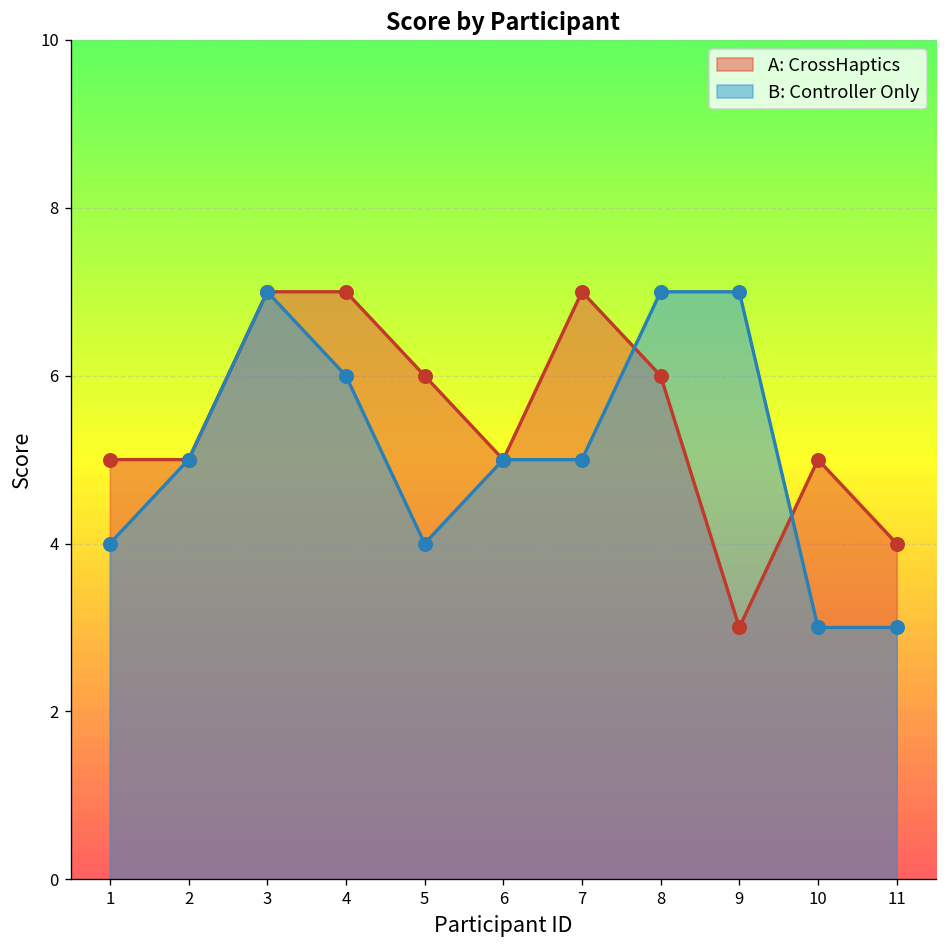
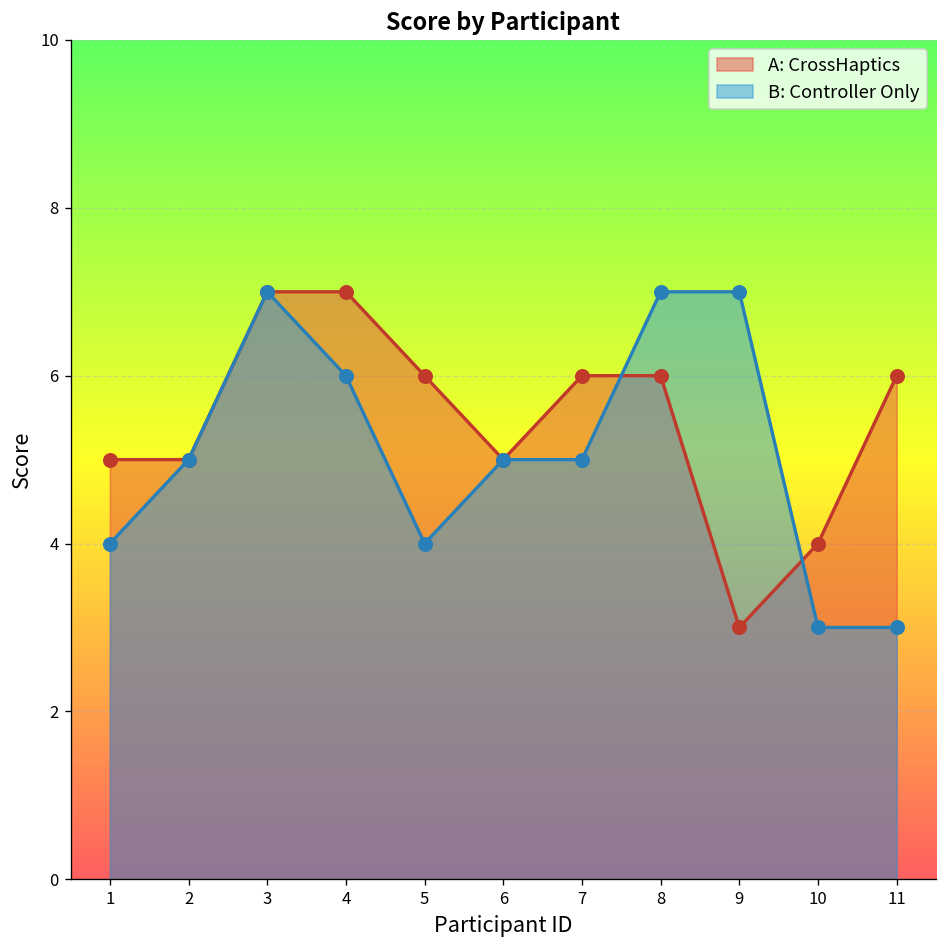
  {
    "A: CrossHaptics": {
      "1": 5,
      "4": 7,
      "5": 6,
-     "7": 7,
+     "7": 6,
      "8": 6,
      "9": 3,
-     "10": 5,
-     "11": 4
+     "10": 4,
+     "11": 6
    },
    "B: Controller Only": {
      "1": 4,
      "4": 6,
      "5": 4,
      "7": 5,
      "8": 7,
      "9": 7,
      "10": 3,
      "11": 3
    }
  }
